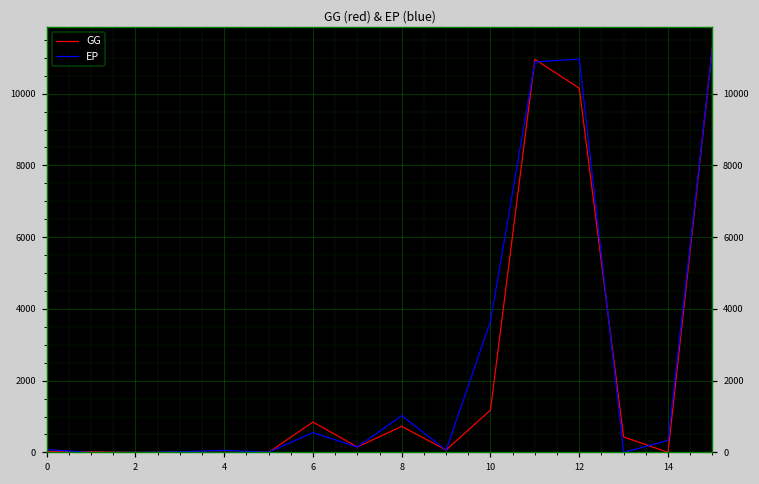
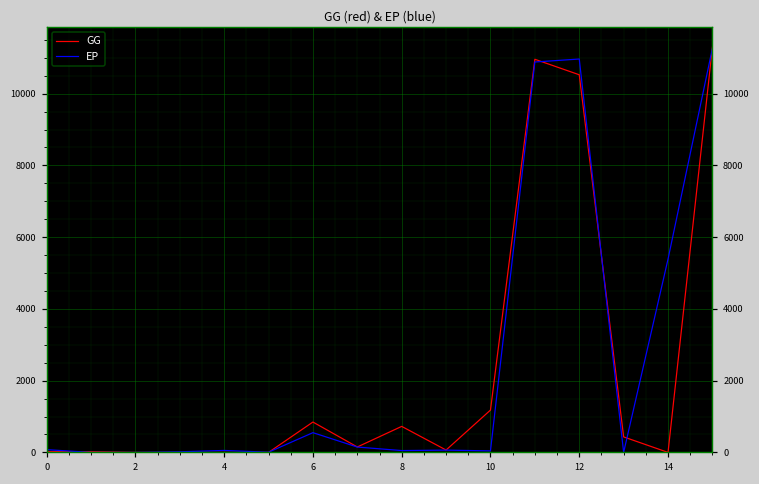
  {
    "GG": {
      "6": 800,
      "8": 700,
      "10": 1200,
-     "12": 10200,
+     "12": 10500,
      "14": 0
    },
    "EP": {
      "6": 600,
-     "8": 1000,
-     "10": 3700,
+     "8": 100,
+     "10": 0,
      "12": 11000,
-     "14": 300
+     "14": 5400
    }
  }
